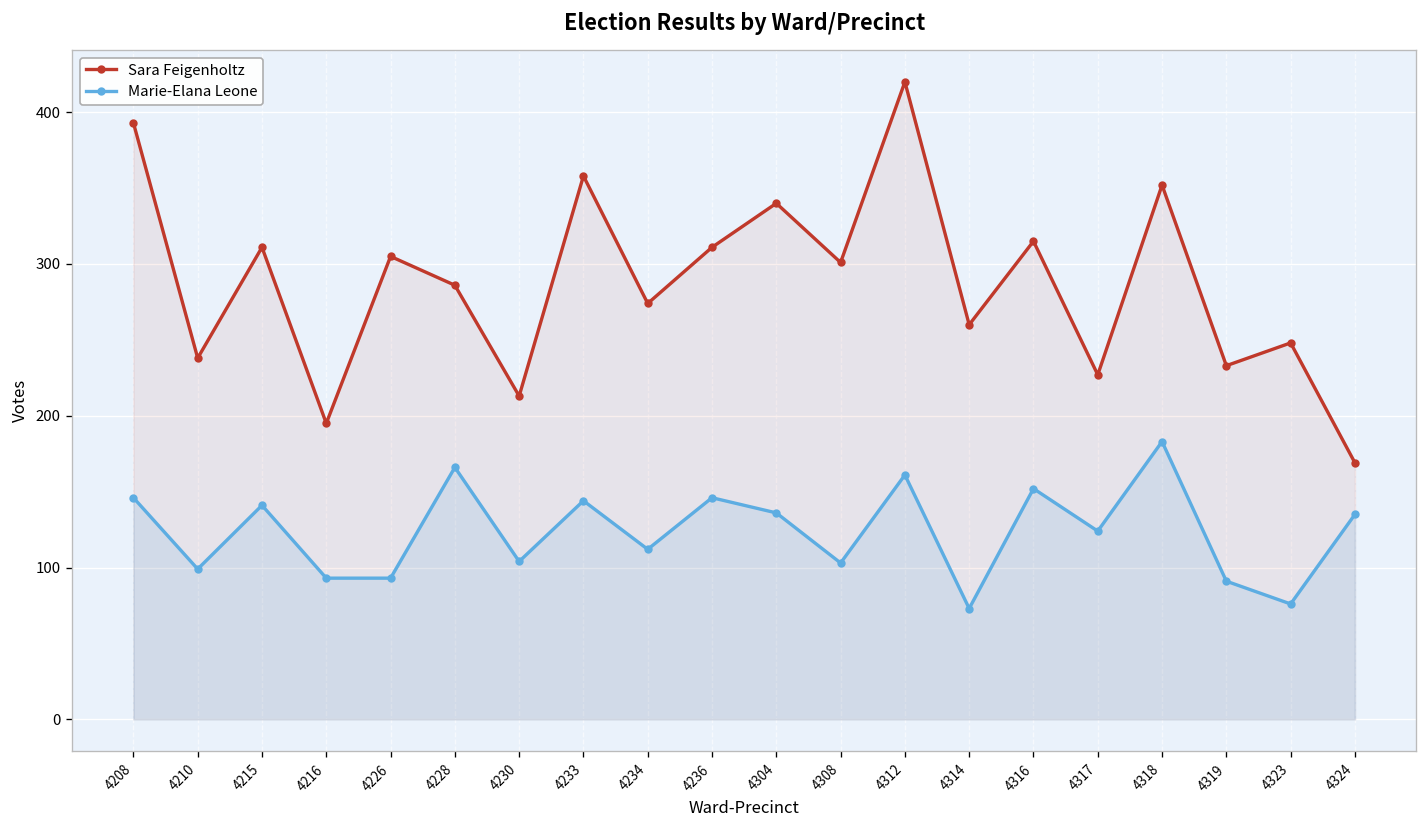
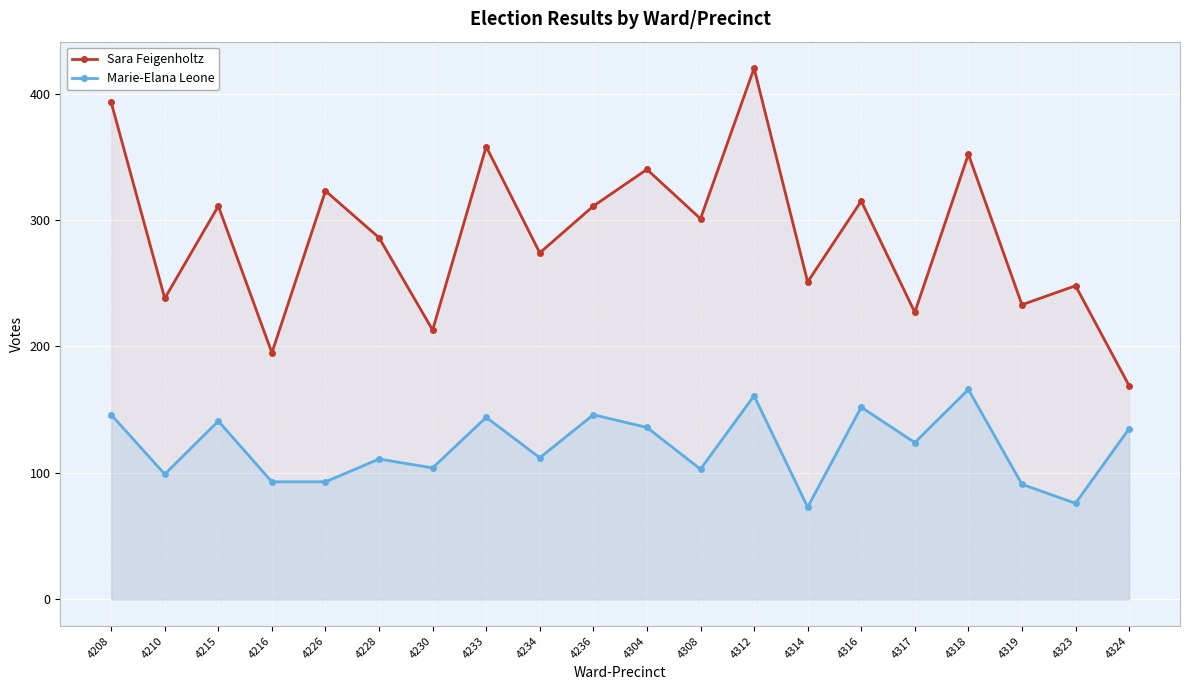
  {
    "Sara Feigenholtz": {
      "4208": 393,
      "4210": 238,
      "4215": 311,
      "4216": 195,
-     "4226": 305,
+     "4226": 323,
      "4228": 286,
      "4230": 213,
      "4233": 358,
      "4234": 274,
      "4236": 311,
      "4304": 340,
      "4308": 301,
      "4312": 420,
-     "4314": 260,
+     "4314": 251,
      "4316": 315,
      "4317": 227,
      "4318": 352,
      "4319": 233,
      "4323": 248,
      "4324": 169
    },
    "Marie-Elana Leone": {
      "4208": 146,
      "4210": 99,
      "4215": 141,
      "4216": 93,
      "4226": 93,
-     "4228": 166,
+     "4228": 111,
      "4230": 104,
      "4233": 144,
      "4234": 112,
      "4236": 146,
      "4304": 136,
      "4308": 103,
      "4312": 161,
      "4314": 73,
      "4316": 152,
      "4317": 124,
-     "4318": 183,
+     "4318": 166,
      "4319": 91,
      "4323": 76,
      "4324": 135
    }
  }
